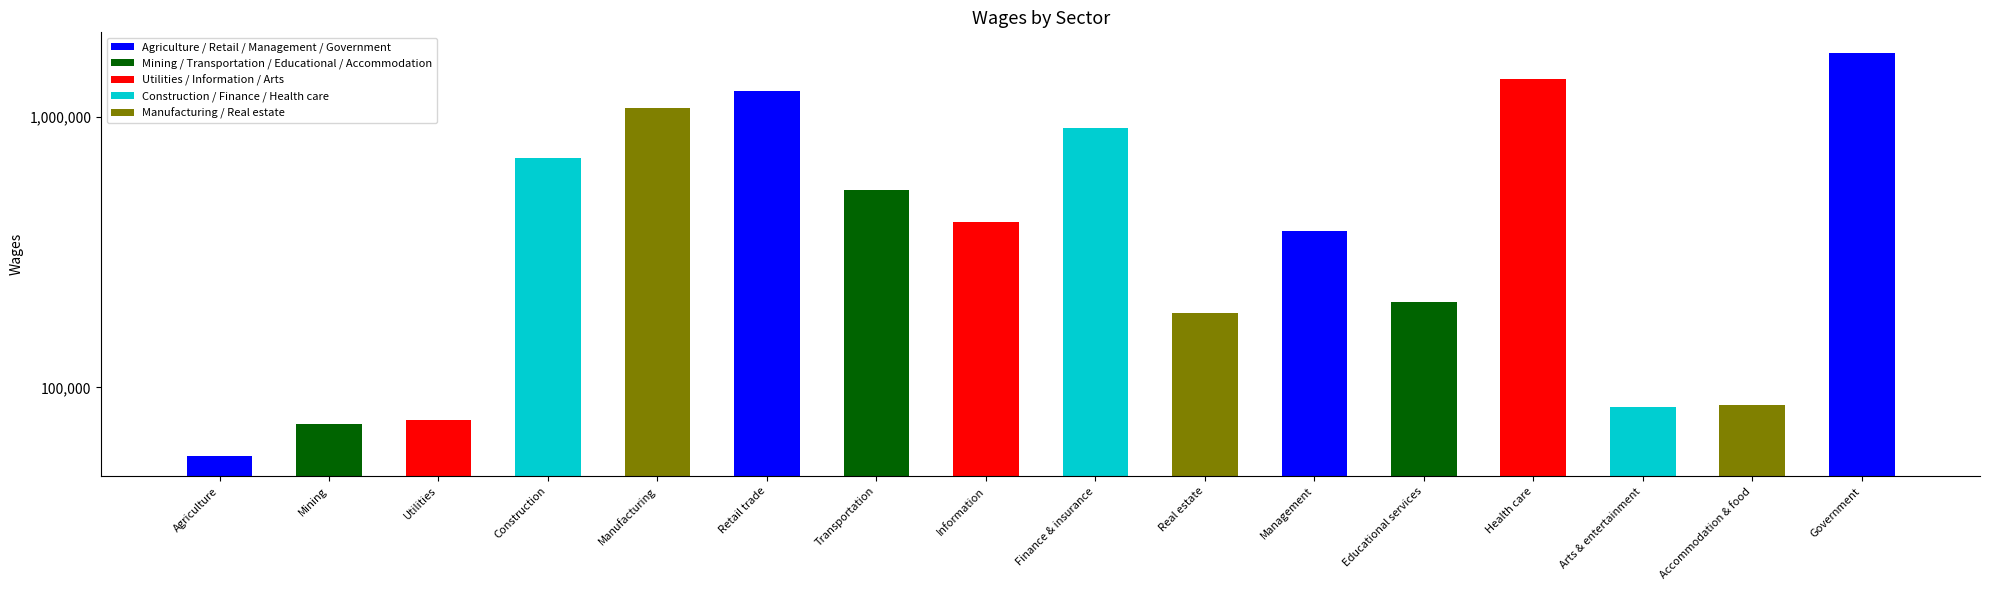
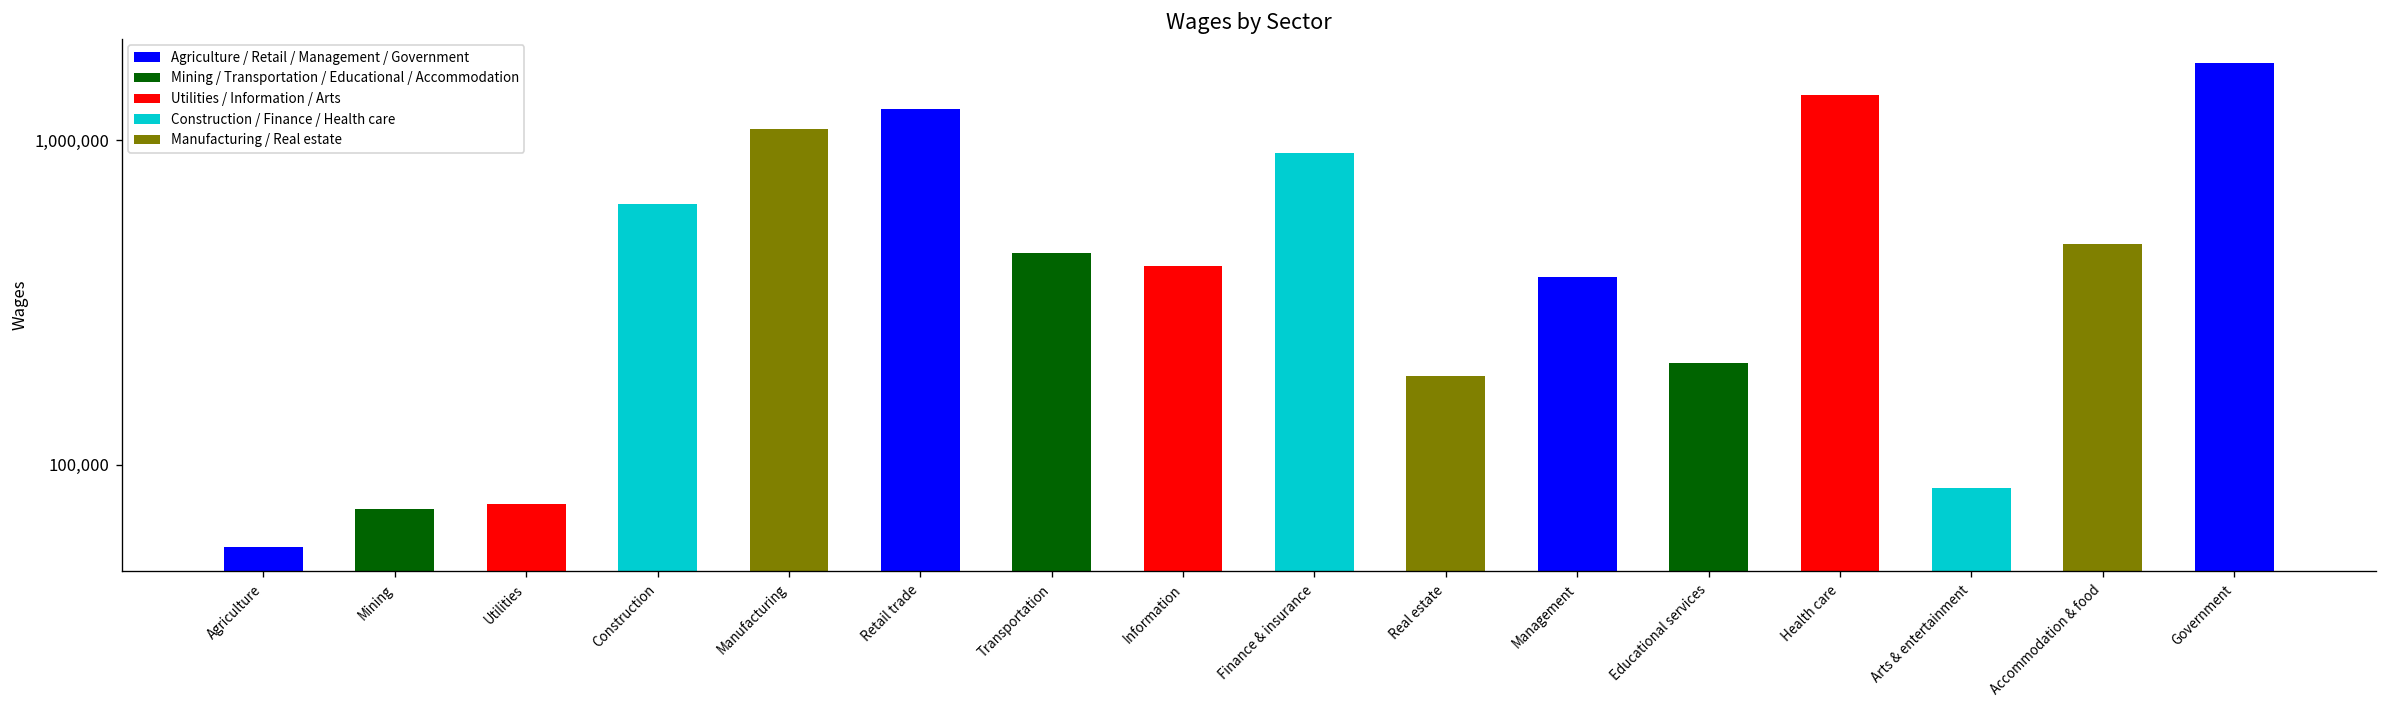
  {
    "Agriculture": "56,000",
    "Mining": "73,000",
    "Utilities": "76,000",
-   "Construction": "700,000",
+   "Construction": "630,000",
    "Manufacturing": "1,080,000",
    "Retail trade": "1,300,000",
-   "Transportation": "540,000",
+   "Transportation": "450,000",
    "Information": "410,000",
    "Finance & insurance": "910,000",
    "Real estate": "190,000",
    "Management": "380,000",
    "Educational services": "210,000",
    "Health care": "1,400,000",
    "Arts & entertainment": "85,000",
-   "Accommodation & food": "86,000",
+   "Accommodation & food": "480,000",
    "Government": "1,700,000"
  }
